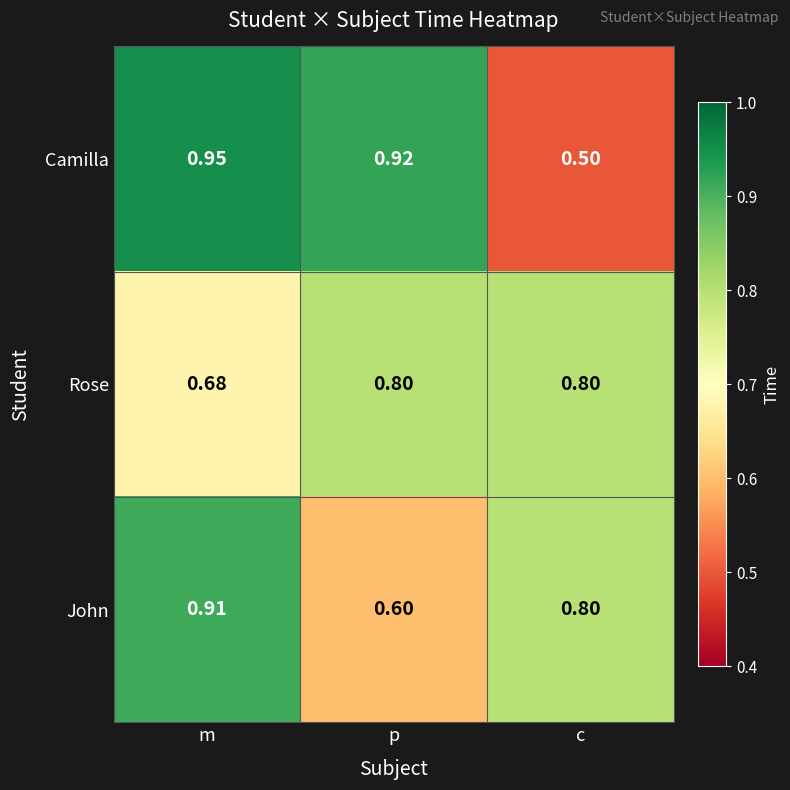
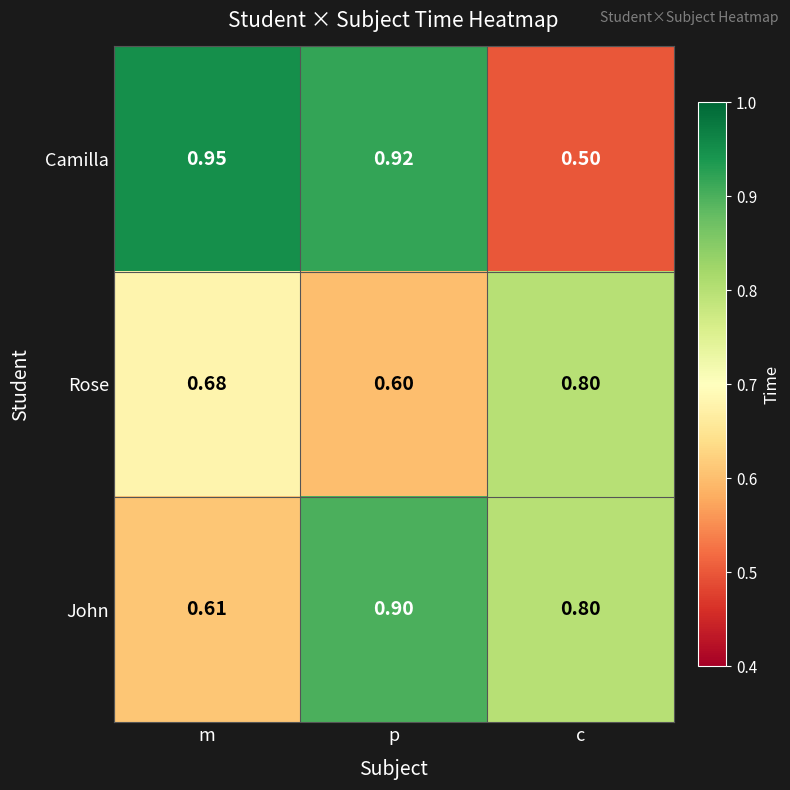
  {
    "Camilla": {
      "m": 0.95,
      "p": 0.92,
      "c": 0.50
    },
    "Rose": {
      "m": 0.68,
-     "p": 0.80,
+     "p": 0.60,
      "c": 0.80
    },
    "John": {
-     "m": 0.91,
-     "p": 0.60,
+     "m": 0.61,
+     "p": 0.90,
      "c": 0.80
    }
  }
